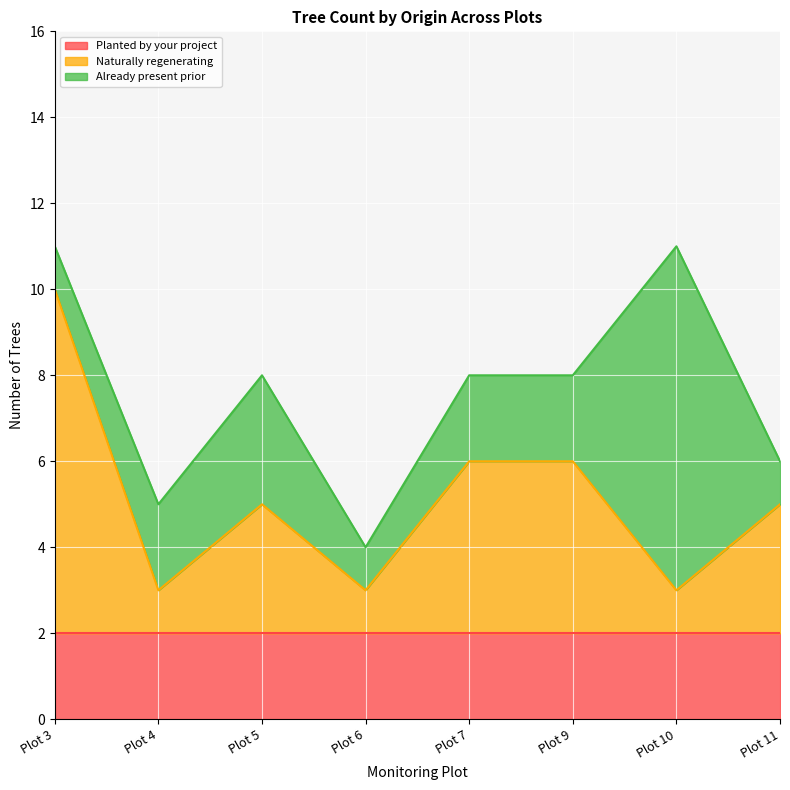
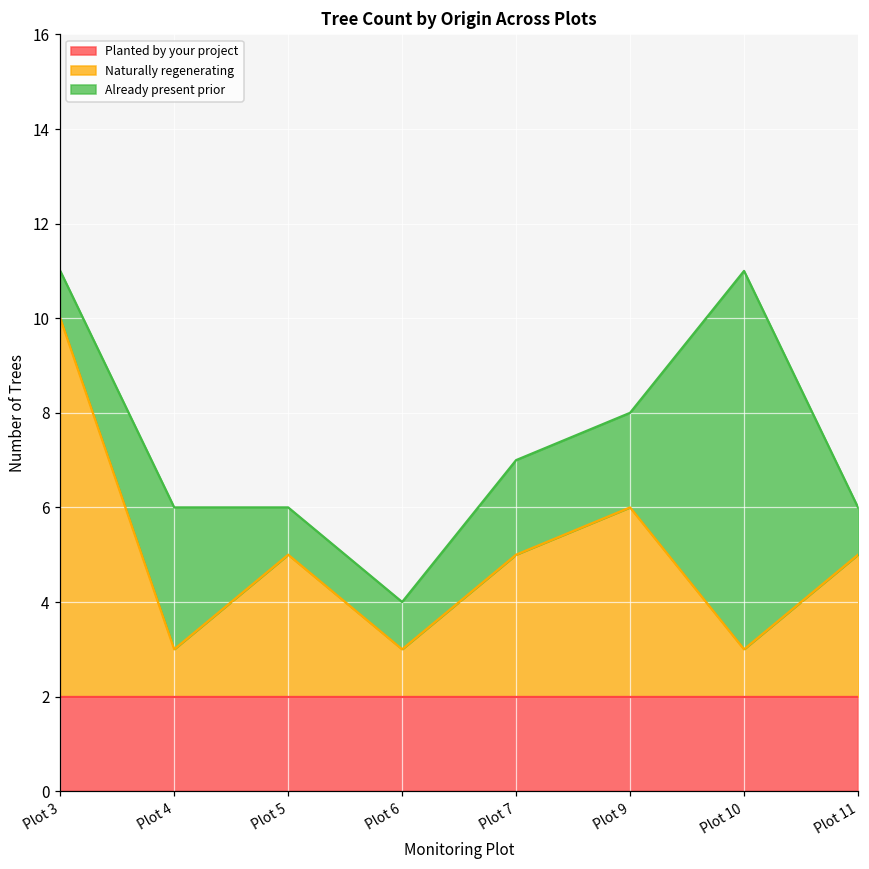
  {
    "Planted by your project": {
      "Plot 3": 2.0,
      "Plot 4": 2.0,
      "Plot 5": 2.0,
      "Plot 6": 2.0,
      "Plot 7": 2.0,
      "Plot 9": 2.0,
      "Plot 10": 2.0,
      "Plot 11": 2.0
    },
    "Naturally regenerating": {
-     "Plot 7": 6.0
+     "Plot 7": 5.0
    },
    "Already present prior": {
-     "Plot 4": 2,
-     "Plot 5": 3,
+     "Plot 4": 3,
+     "Plot 5": 1,
      "Plot 7": 2
    }
  }
